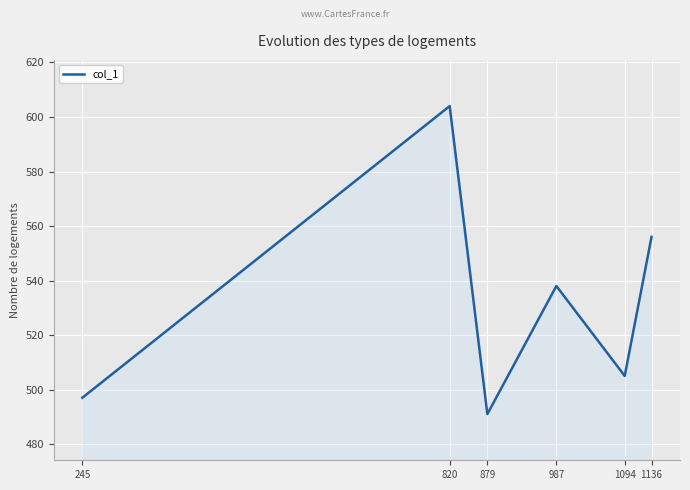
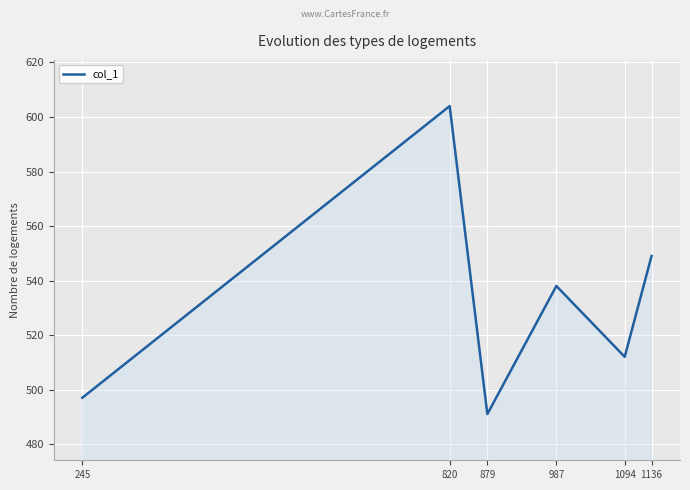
  {
    "245": 497,
    "820": 604,
    "879": 491,
    "987": 538,
-   "1094": 505,
-   "1136": 556
+   "1094": 512,
+   "1136": 549
  }
